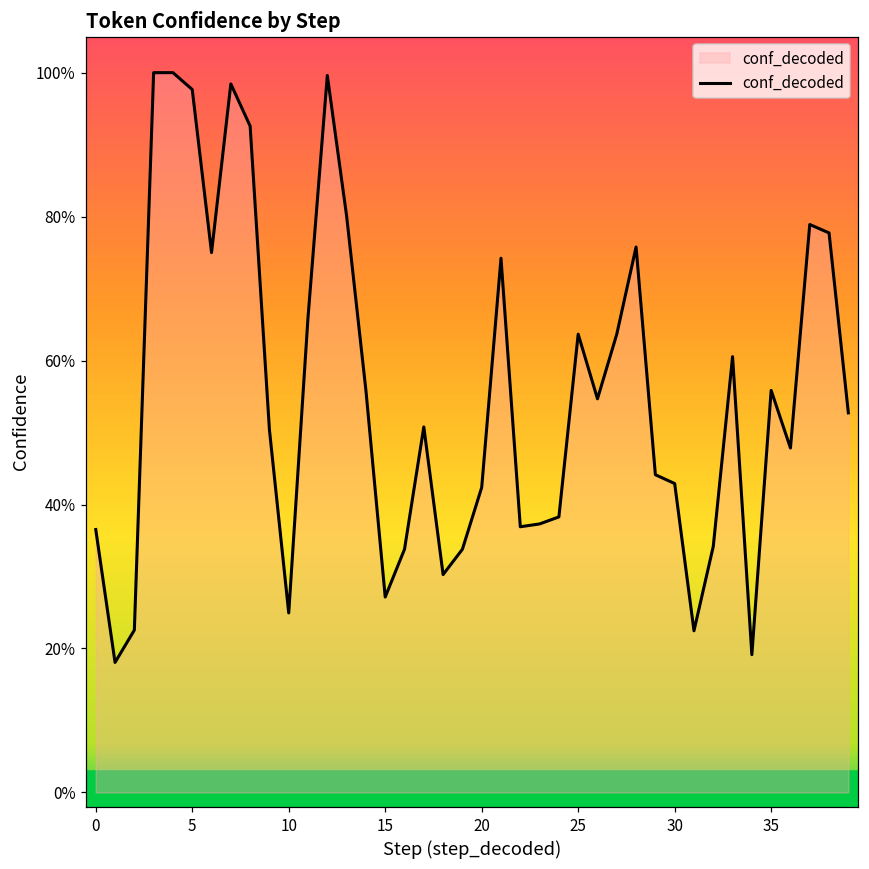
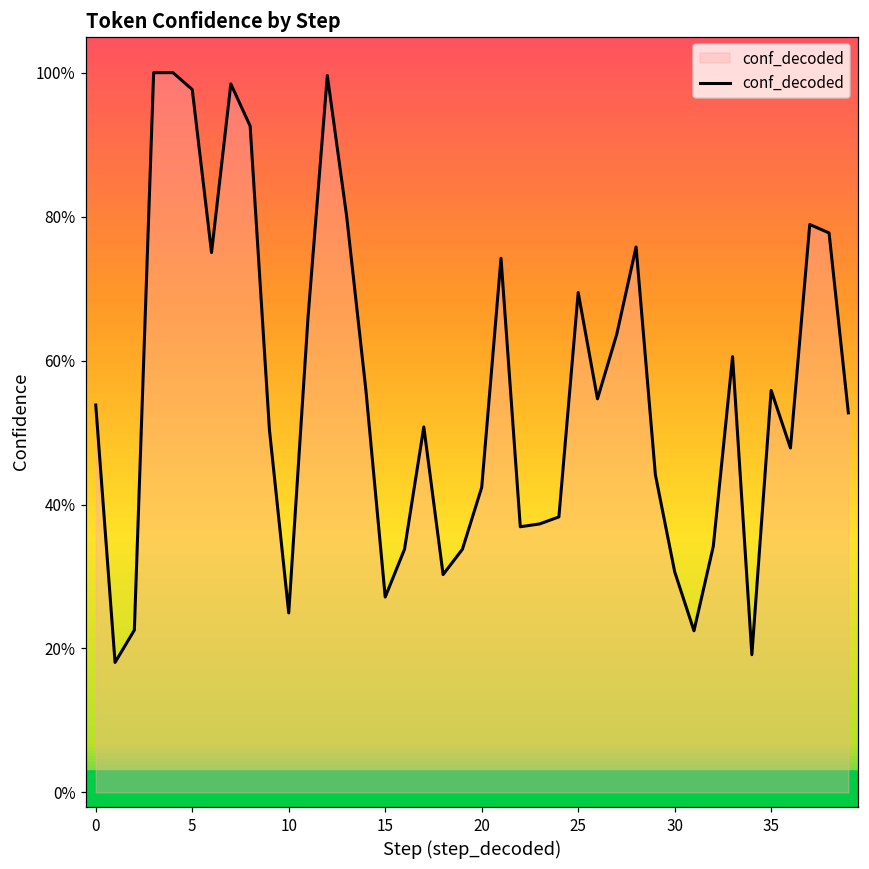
  {
-   "0": "37%",
+   "0": "54%",
    "5": "98%",
    "10": "25%",
    "15": "27%",
    "20": "42%",
-   "25": "64%",
-   "30": "43%",
+   "25": "69%",
+   "30": "31%",
    "35": "56%"
  }
